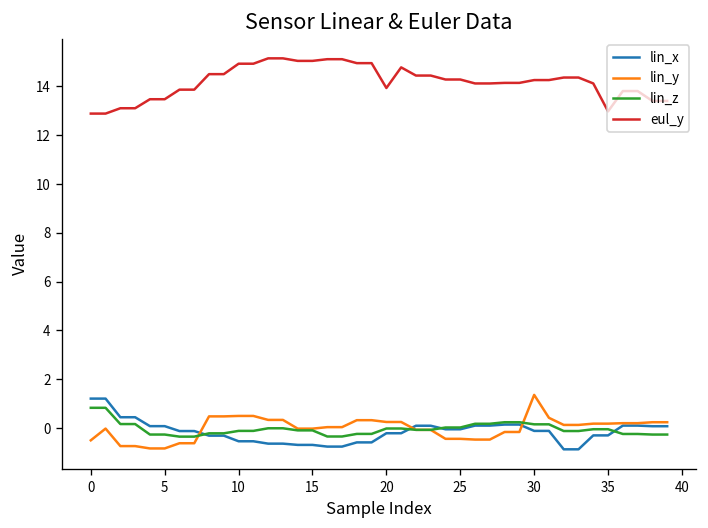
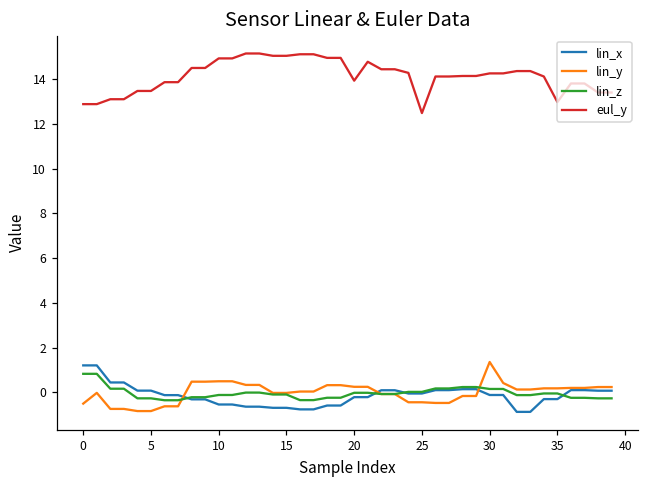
  {
    "lin_x": {
      "0": 1.2,
      "5": 0.1,
      "10": -0.5,
      "15": -0.7,
      "20": -0.2,
      "30": -0.1,
      "35": -0.3
    },
    "lin_y": {
      "0": -0.5,
      "5": -0.8,
      "10": 0.5,
      "20": 0.3,
      "25": -0.4,
      "30": 1.4,
      "35": 0.2
    },
    "lin_z": {
      "0": 0.8,
      "5": -0.3,
      "10": -0.1,
      "20": 0.0,
      "30": 0.2,
      "35": 0.0
    },
    "eul_y": {
      "0": 12.9,
      "5": 13.5,
      "10": 14.9,
      "15": 15.0,
      "20": 13.9,
-     "25": 14.3,
+     "25": 12.5,
      "30": 14.3
    }
  }
